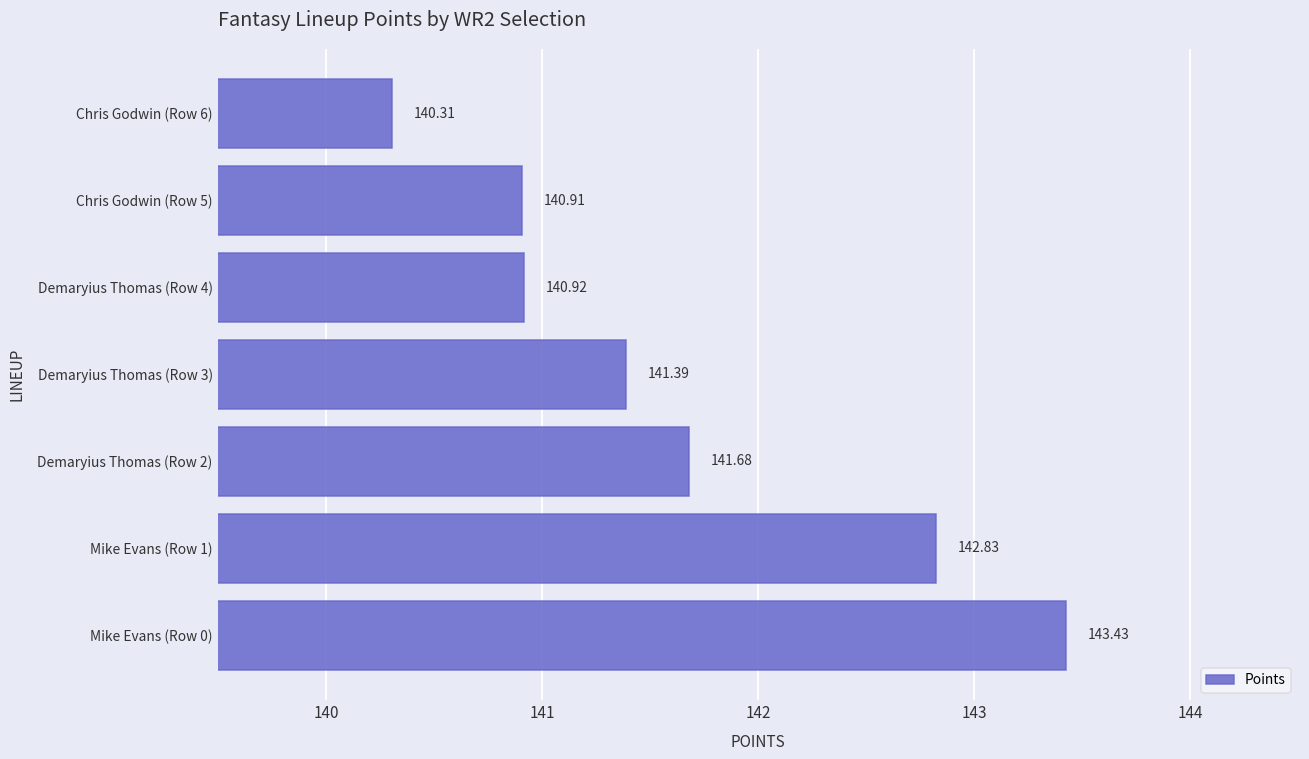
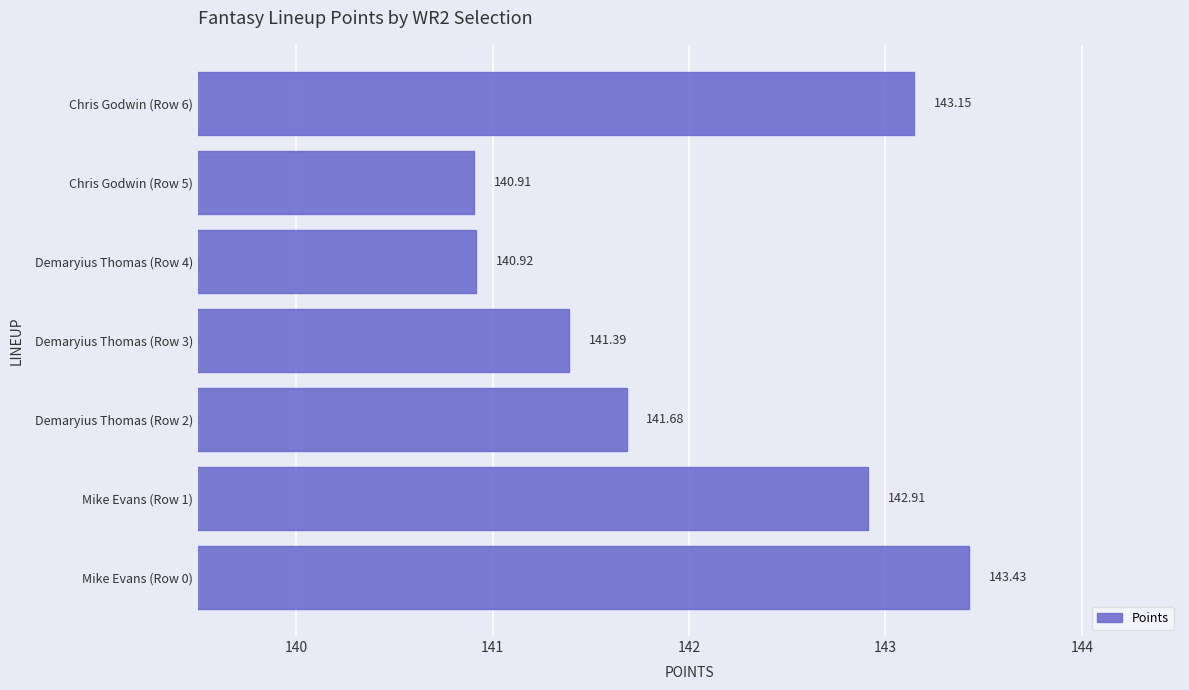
  {
-   "Chris Godwin (Row 6)": 140.31,
+   "Chris Godwin (Row 6)": 143.15,
    "Chris Godwin (Row 5)": 140.91,
    "Demaryius Thomas (Row 4)": 140.92,
    "Demaryius Thomas (Row 3)": 141.39,
    "Demaryius Thomas (Row 2)": 141.68,
-   "Mike Evans (Row 1)": 142.83,
+   "Mike Evans (Row 1)": 142.91,
    "Mike Evans (Row 0)": 143.43
  }
